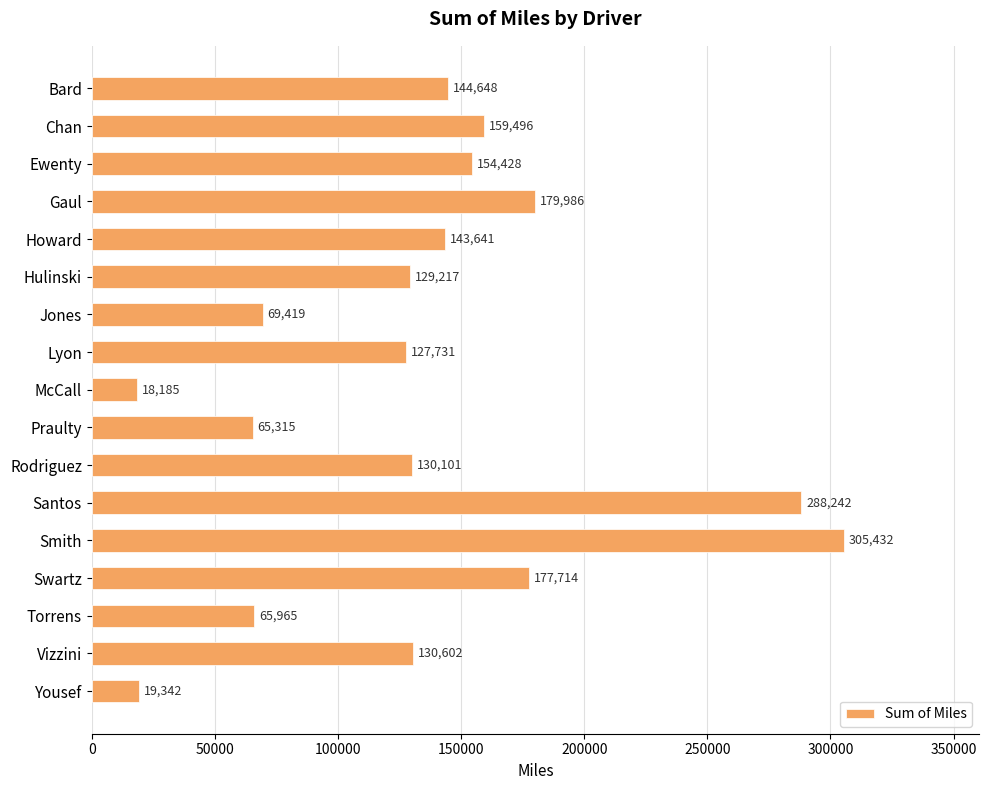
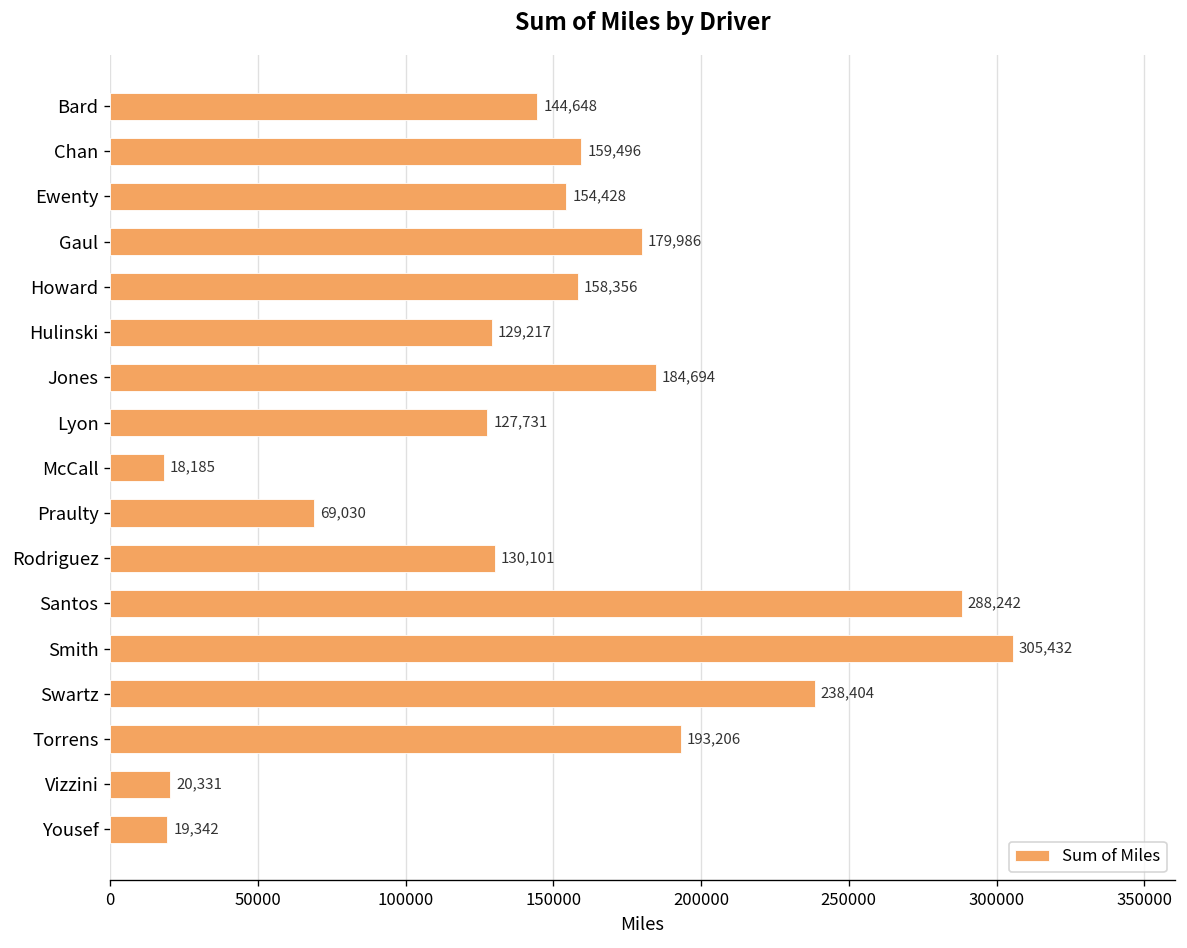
  {
    "Bard": "144,648",
    "Chan": "159,496",
    "Ewenty": "154,428",
    "Gaul": "179,986",
-   "Howard": "143,641",
+   "Howard": "158,356",
    "Hulinski": "129,217",
-   "Jones": "69,419",
+   "Jones": "184,694",
    "Lyon": "127,731",
    "McCall": "18,185",
-   "Praulty": "65,315",
+   "Praulty": "69,030",
    "Rodriguez": "130,101",
    "Santos": "288,242",
    "Smith": "305,432",
-   "Swartz": "177,714",
-   "Torrens": "65,965",
-   "Vizzini": "130,602",
+   "Swartz": "238,404",
+   "Torrens": "193,206",
+   "Vizzini": "20,331",
    "Yousef": "19,342"
  }
